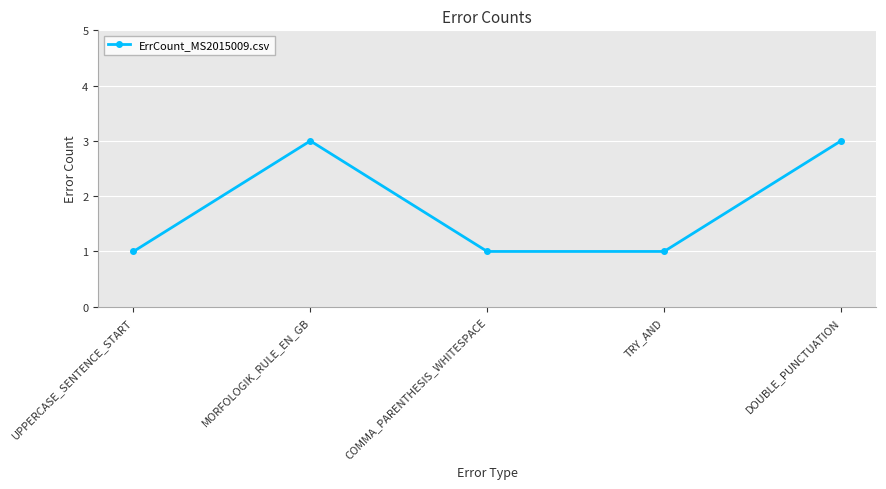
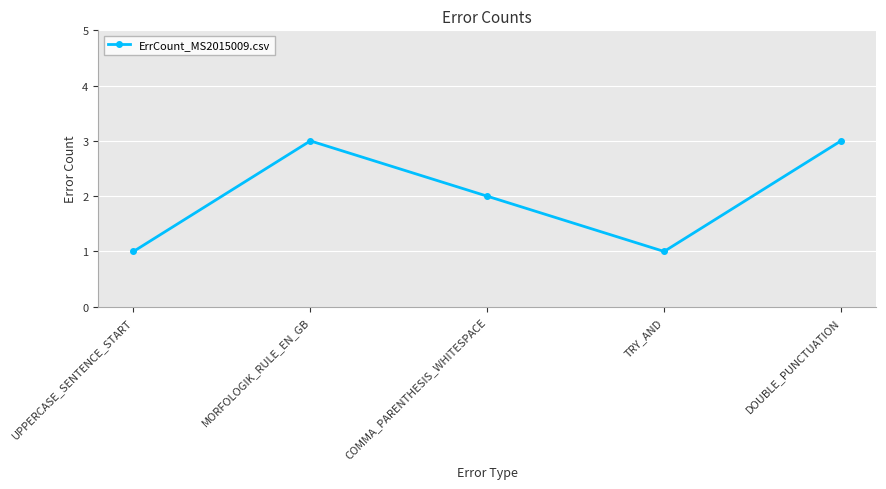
  {
    "UPPERCASE_SENTENCE_START": 1,
    "MORFOLOGIK_RULE_EN_GB": 3,
-   "COMMA_PARENTHESIS_WHITESPACE": 1,
+   "COMMA_PARENTHESIS_WHITESPACE": 2,
    "TRY_AND": 1,
    "DOUBLE_PUNCTUATION": 3
  }
